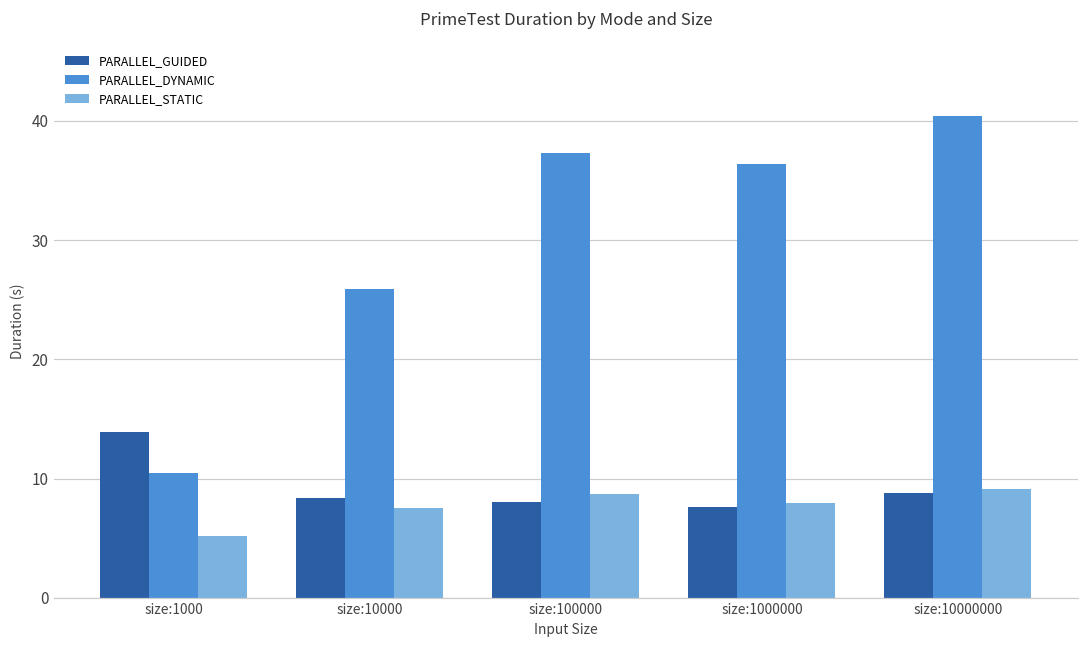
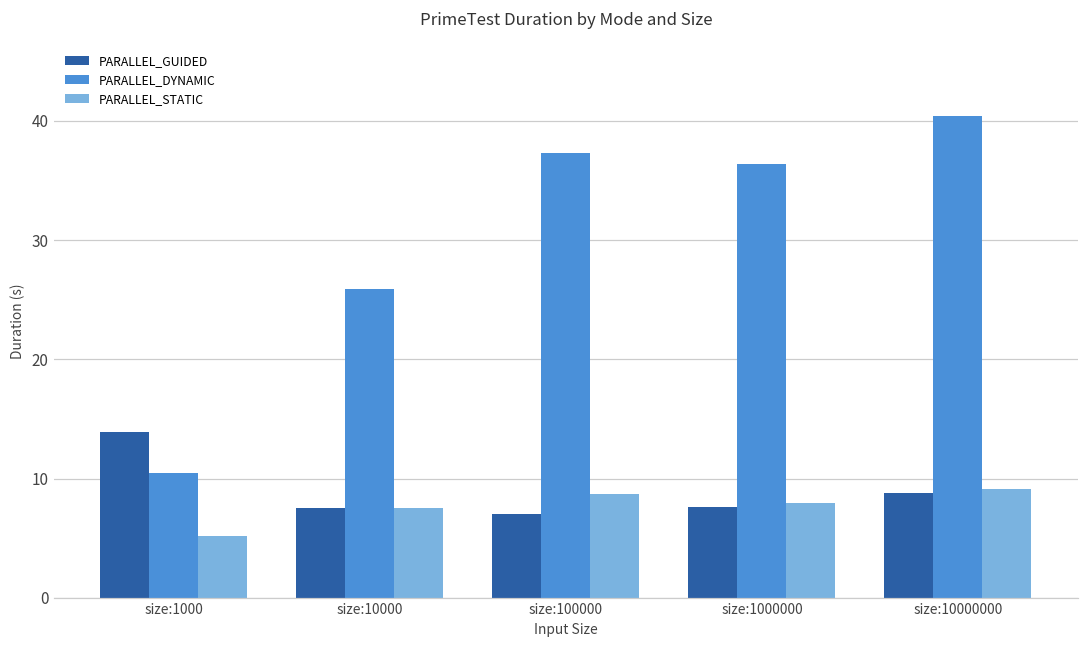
  {
    "PARALLEL_GUIDED": {
      "size:1000": 13.9,
-     "size:10000": 8.4,
-     "size:100000": 8.1,
+     "size:10000": 7.5,
+     "size:100000": 7.1,
      "size:1000000": 7.6,
      "size:10000000": 8.8
    }
  }
